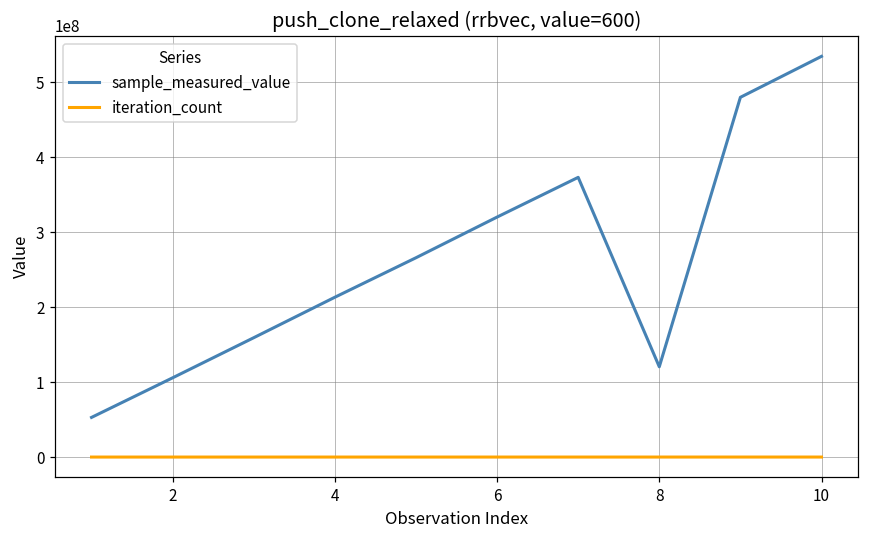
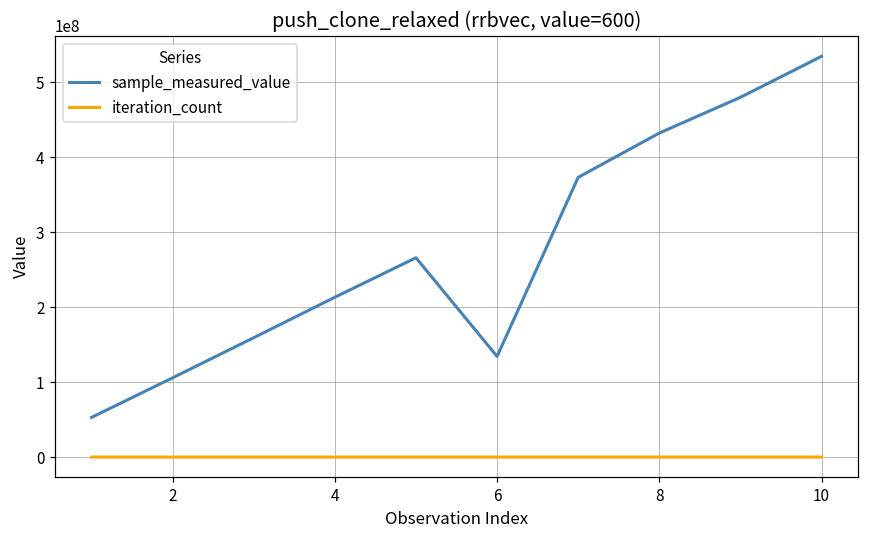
  {
    "sample_measured_value": {
      "2": 110000000,
      "4": 210000000,
-     "6": 320000000,
-     "8": 120000000,
+     "6": 130000000,
+     "8": 430000000,
      "10": 530000000
    },
    "iteration_count": {
      "2": 0,
      "4": 0,
      "6": 0,
      "8": 0,
      "10": 0
    }
  }
